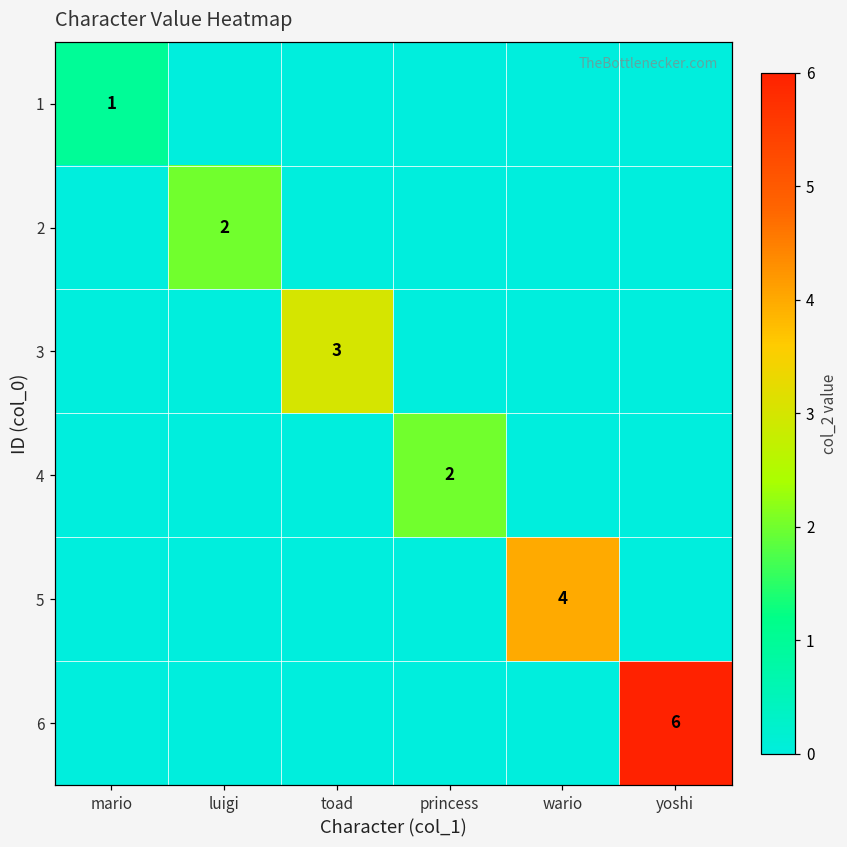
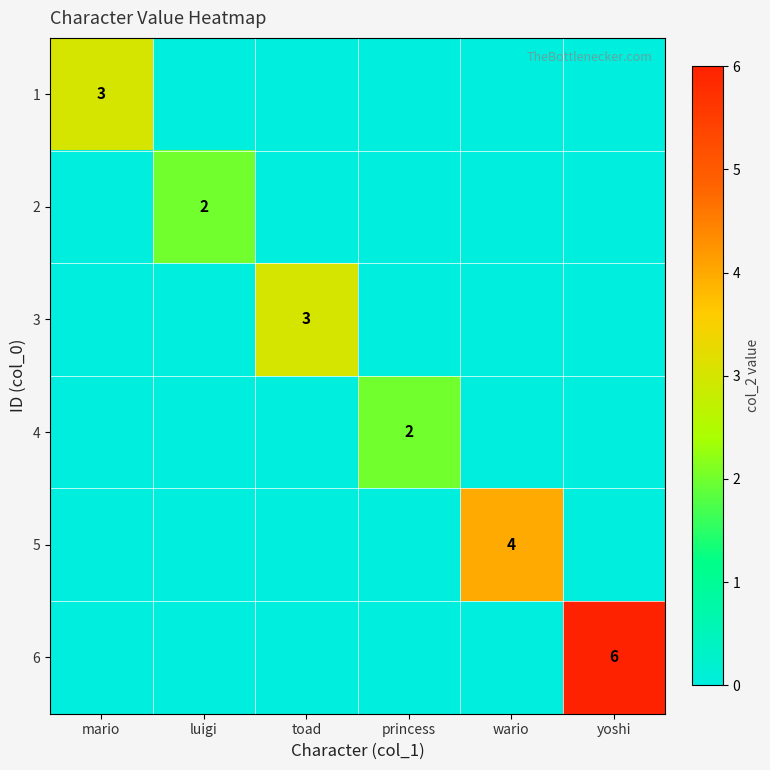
  {
    "1": {
-     "mario": 1
+     "mario": 3
    },
    "2": {
      "luigi": 2
    },
    "3": {
      "toad": 3
    },
    "4": {
      "princess": 2
    },
    "5": {
      "wario": 4
    },
    "6": {
      "yoshi": 6
    }
  }
